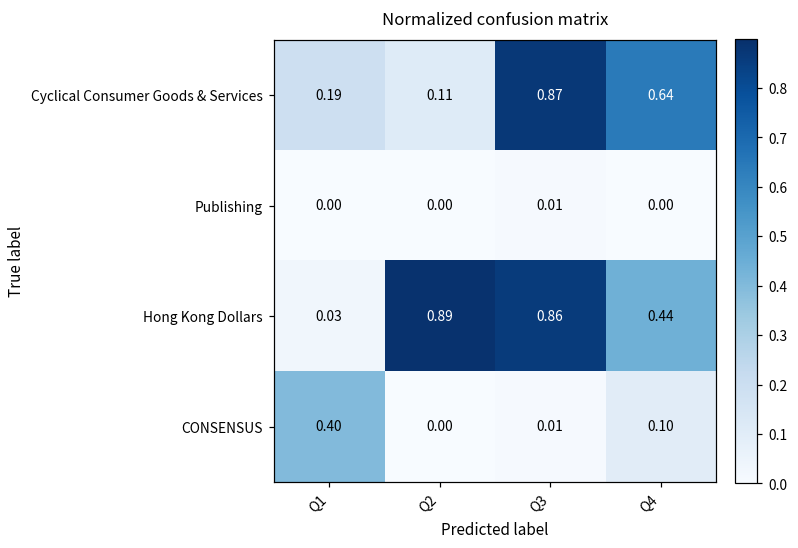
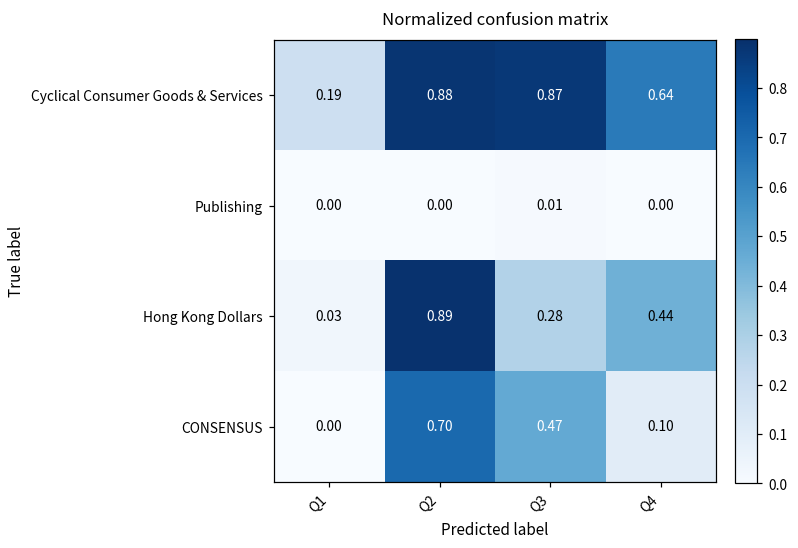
  {
    "Cyclical Consumer Goods & Services": {
      "Q1": 0.19,
-     "Q2": 0.11,
+     "Q2": 0.88,
      "Q3": 0.87,
      "Q4": 0.64
    },
    "Publishing": {
      "Q1": 0.00,
      "Q2": 0.00,
      "Q3": 0.01,
      "Q4": 0.00
    },
    "Hong Kong Dollars": {
      "Q1": 0.03,
      "Q2": 0.89,
-     "Q3": 0.86,
+     "Q3": 0.28,
      "Q4": 0.44
    },
    "CONSENSUS": {
-     "Q1": 0.40,
-     "Q2": 0.00,
-     "Q3": 0.01,
+     "Q1": 0.00,
+     "Q2": 0.70,
+     "Q3": 0.47,
      "Q4": 0.10
    }
  }
